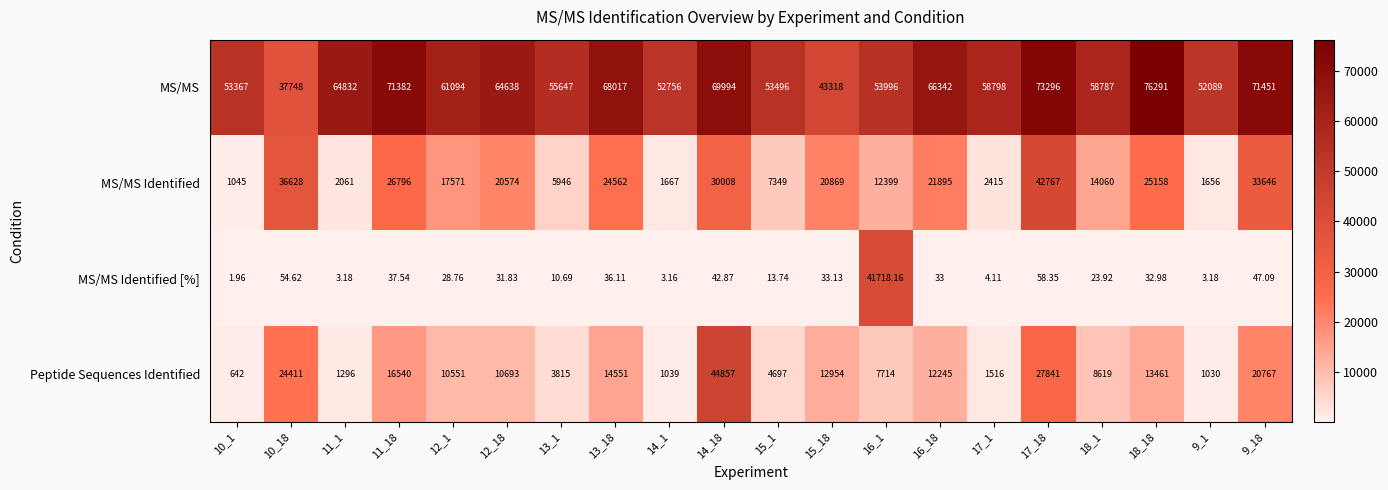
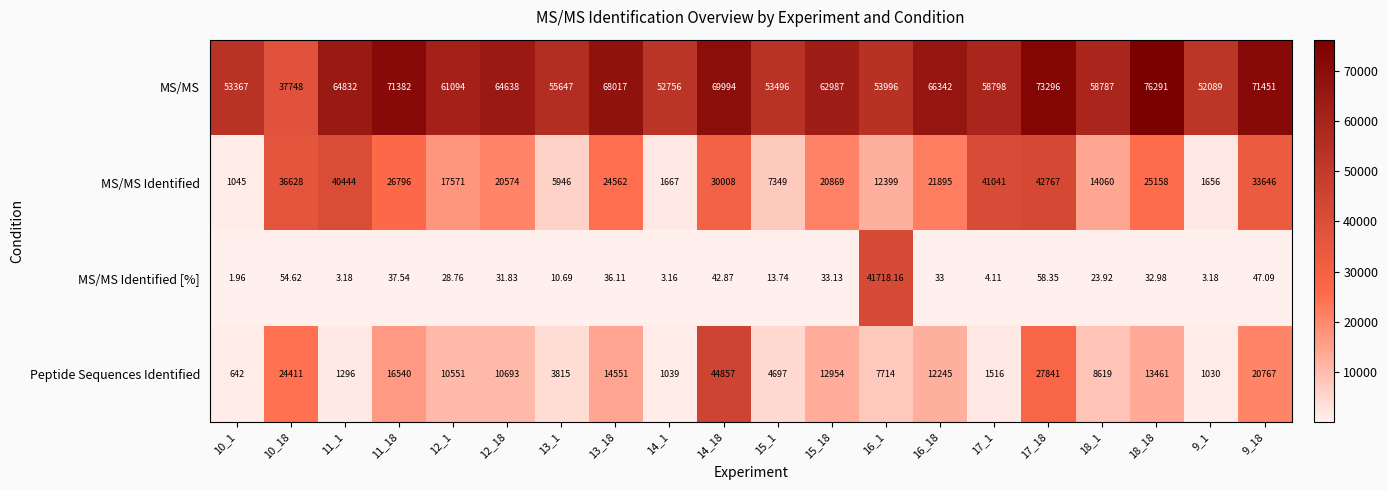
  {
    "MS/MS": {
      "10_1": 53367,
      "10_18": 37748,
      "11_1": 64832,
      "11_18": 71382,
      "12_1": 61094,
      "12_18": 64638,
      "13_1": 55647,
      "13_18": 68017,
      "14_1": 52756,
      "14_18": 69994,
      "15_1": 53496,
-     "15_18": 43318,
+     "15_18": 62987,
      "16_1": 53996,
      "16_18": 66342,
      "17_1": 58798,
      "17_18": 73296,
      "18_1": 58787,
      "18_18": 76291,
      "9_1": 52089,
      "9_18": 71451
    },
    "MS/MS Identified": {
      "10_1": 1045,
      "10_18": 36628,
-     "11_1": 2061,
+     "11_1": 40444,
      "11_18": 26796,
      "12_1": 17571,
      "12_18": 20574,
      "13_1": 5946,
      "13_18": 24562,
      "14_1": 1667,
      "14_18": 30008,
      "15_1": 7349,
      "15_18": 20869,
      "16_1": 12399,
      "16_18": 21895,
-     "17_1": 2415,
+     "17_1": 41041,
      "17_18": 42767,
      "18_1": 14060,
      "18_18": 25158,
      "9_1": 1656,
      "9_18": 33646
    },
    "MS/MS Identified [%]": {
      "10_1": 1.96,
      "10_18": 54.62,
      "11_1": 3.18,
      "11_18": 37.54,
      "12_1": 28.76,
      "12_18": 31.83,
      "13_1": 10.69,
      "13_18": 36.11,
      "14_1": 3.16,
      "14_18": 42.87,
      "15_1": 13.74,
      "15_18": 33.13,
      "16_1": 41718.16,
      "16_18": 33,
      "17_1": 4.11,
      "17_18": 58.35,
      "18_1": 23.92,
      "18_18": 32.98,
      "9_1": 3.18,
      "9_18": 47.09
    },
    "Peptide Sequences Identified": {
      "10_1": 642,
      "10_18": 24411,
      "11_1": 1296,
      "11_18": 16540,
      "12_1": 10551,
      "12_18": 10693,
      "13_1": 3815,
      "13_18": 14551,
      "14_1": 1039,
      "14_18": 44857,
      "15_1": 4697,
      "15_18": 12954,
      "16_1": 7714,
      "16_18": 12245,
      "17_1": 1516,
      "17_18": 27841,
      "18_1": 8619,
      "18_18": 13461,
      "9_1": 1030,
      "9_18": 20767
    }
  }
